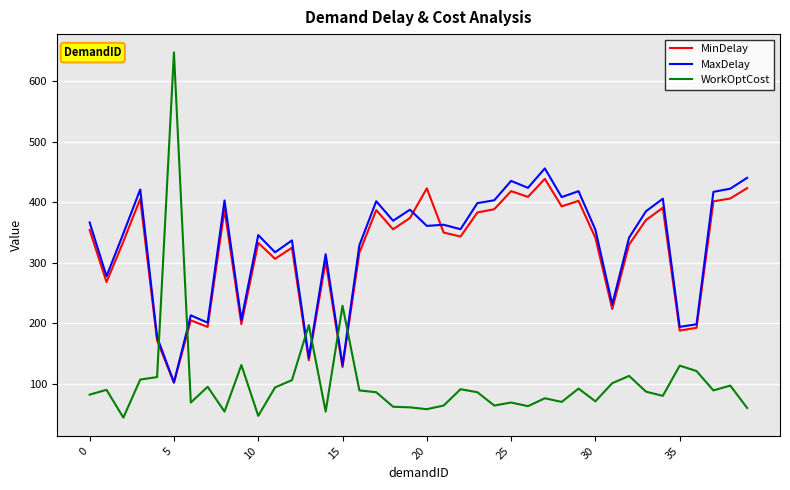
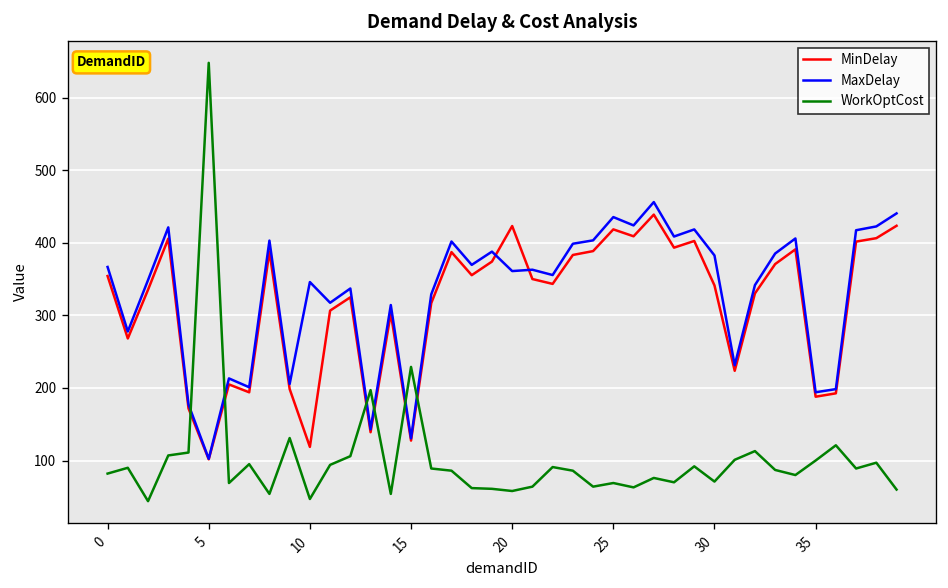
  {
    "MinDelay": {
      "0": 350,
-     "10": 330,
+     "10": 120,
      "20": 420,
      "25": 420,
      "30": 340,
      "35": 190
    },
    "MaxDelay": {
      "0": 370,
      "10": 350,
      "20": 360,
      "25": 440,
-     "30": 350,
+     "30": 380,
      "35": 190
    },
    "WorkOptCost": {
      "0": 80,
      "5": 650,
      "10": 50,
      "15": 230,
      "20": 60,
      "25": 70,
      "30": 70,
-     "35": 130
+     "35": 100
    }
  }
